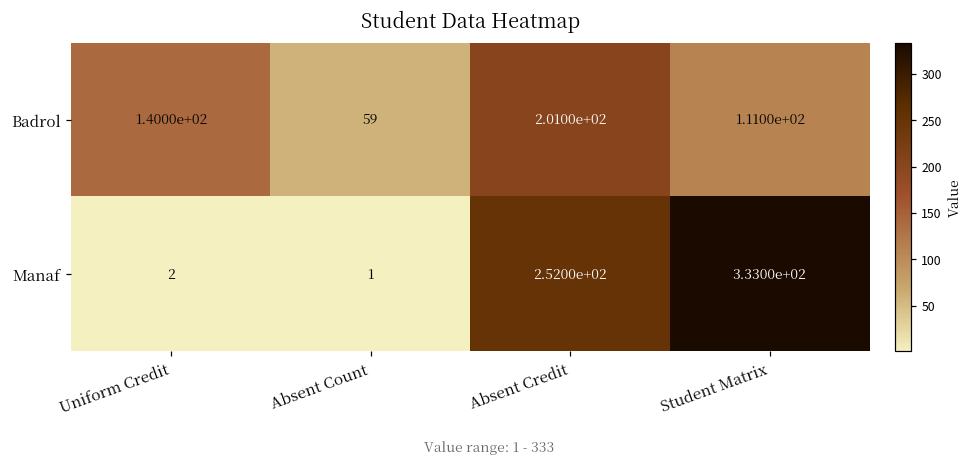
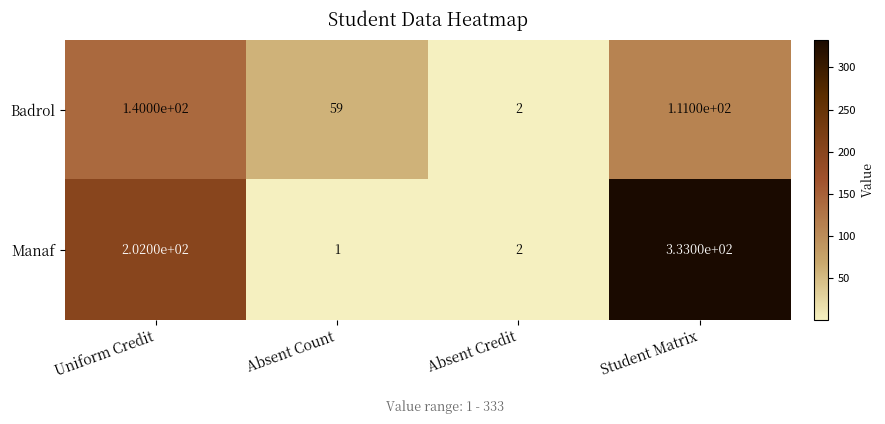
  {
    "Badrol": {
      "Uniform Credit": "1.4000e+02",
      "Absent Count": "59",
-     "Absent Credit": "2.0100e+02",
+     "Absent Credit": "2",
      "Student Matrix": "1.1100e+02"
    },
    "Manaf": {
-     "Uniform Credit": "2",
+     "Uniform Credit": "2.0200e+02",
      "Absent Count": "1",
-     "Absent Credit": "2.5200e+02",
+     "Absent Credit": "2",
      "Student Matrix": "3.3300e+02"
    }
  }
